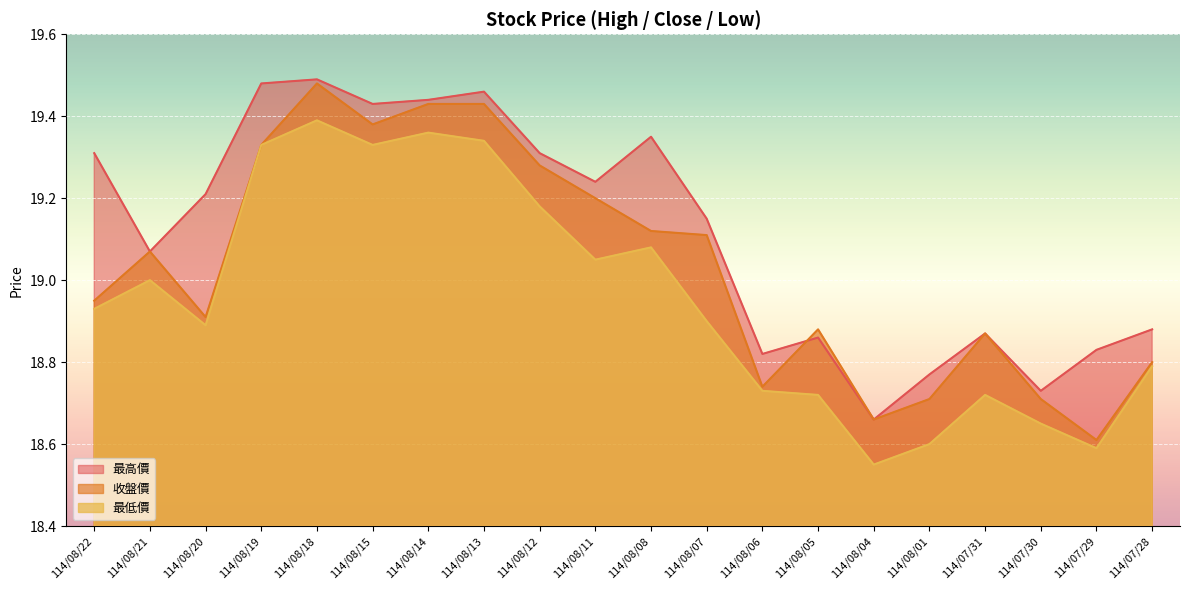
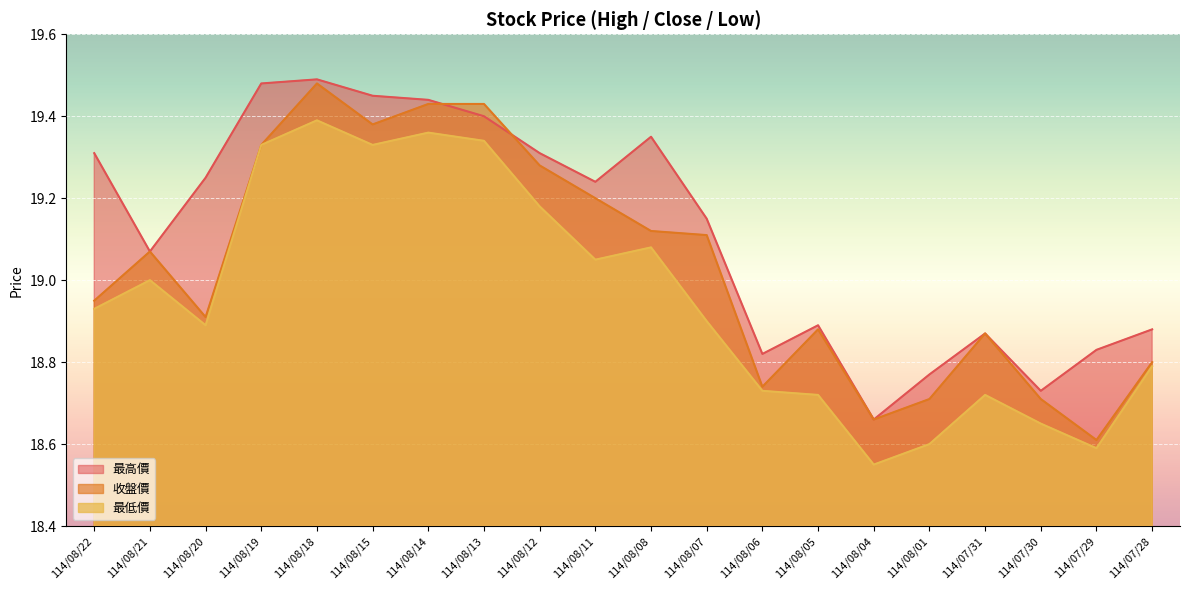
  {
    "最高價": {
      "114/08/22": 19.31,
-     "114/08/20": 19.21,
+     "114/08/20": 19.25,
      "114/08/19": 19.48,
      "114/08/18": 19.49,
-     "114/08/15": 19.43,
+     "114/08/15": 19.45,
      "114/08/14": 19.44,
-     "114/08/13": 19.46,
+     "114/08/13": 19.40,
      "114/08/12": 19.31,
      "114/08/11": 19.24,
      "114/08/08": 19.35,
      "114/08/07": 19.15,
      "114/08/06": 18.82,
-     "114/08/05": 18.86,
+     "114/08/05": 18.89,
      "114/08/01": 18.77,
      "114/07/30": 18.73,
      "114/07/29": 18.83,
      "114/07/28": 18.88
    }
  }
